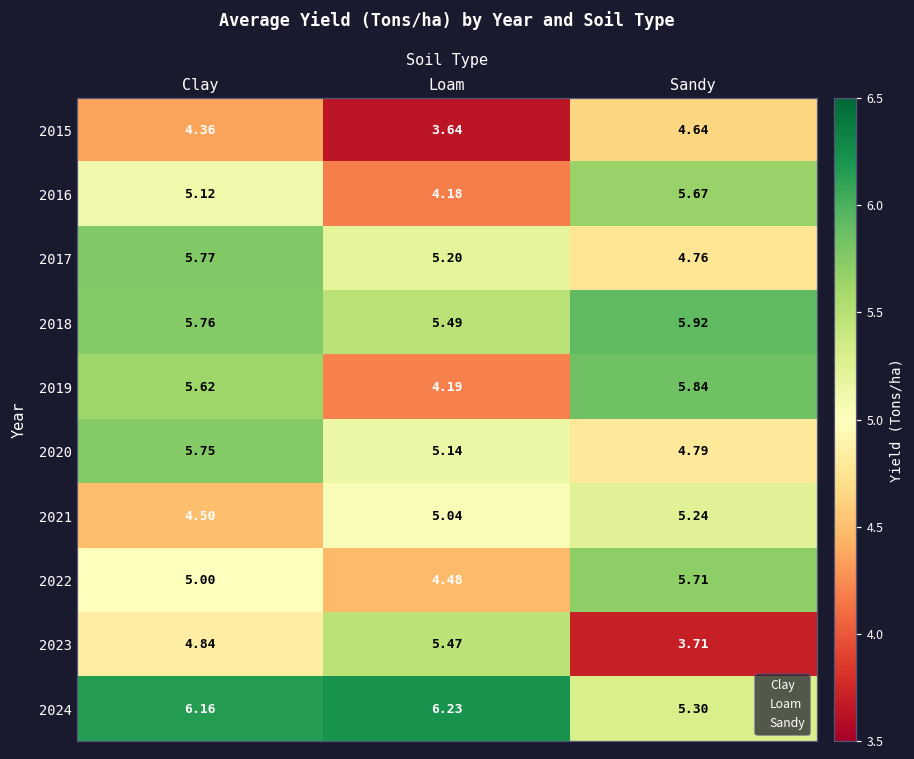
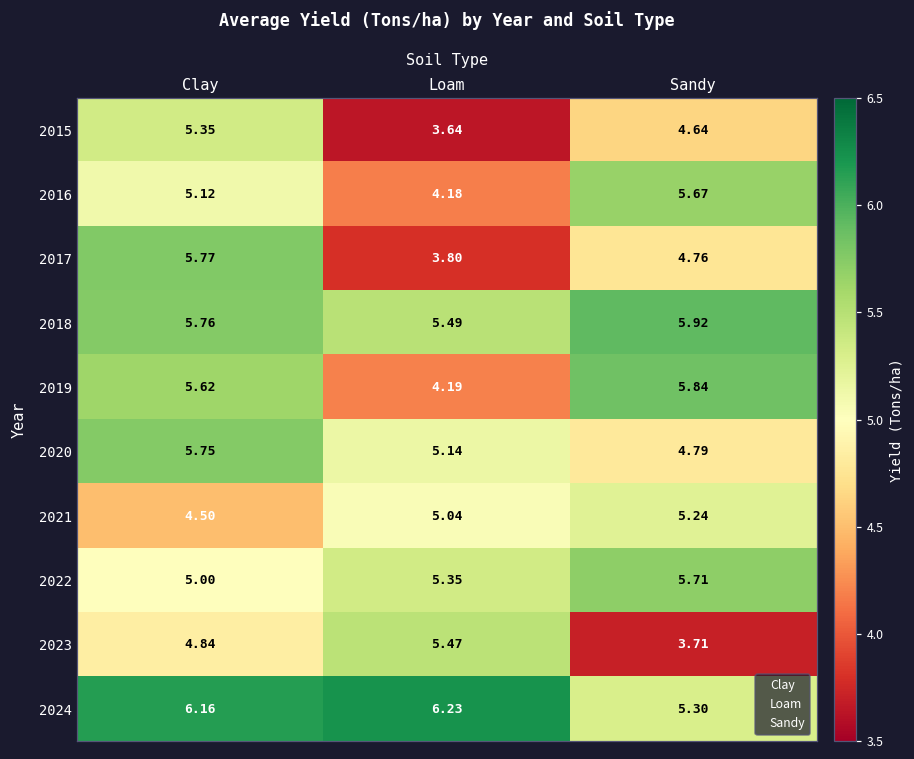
  {
    "2015": {
-     "Clay": 4.36,
+     "Clay": 5.35,
      "Loam": 3.64,
      "Sandy": 4.64
    },
    "2016": {
      "Clay": 5.12,
      "Loam": 4.18,
      "Sandy": 5.67
    },
    "2017": {
      "Clay": 5.77,
-     "Loam": 5.20,
+     "Loam": 3.80,
      "Sandy": 4.76
    },
    "2018": {
      "Clay": 5.76,
      "Loam": 5.49,
      "Sandy": 5.92
    },
    "2019": {
      "Clay": 5.62,
      "Loam": 4.19,
      "Sandy": 5.84
    },
    "2020": {
      "Clay": 5.75,
      "Loam": 5.14,
      "Sandy": 4.79
    },
    "2021": {
      "Clay": 4.50,
      "Loam": 5.04,
      "Sandy": 5.24
    },
    "2022": {
      "Clay": 5.00,
-     "Loam": 4.48,
+     "Loam": 5.35,
      "Sandy": 5.71
    },
    "2023": {
      "Clay": 4.84,
      "Loam": 5.47,
      "Sandy": 3.71
    },
    "2024": {
      "Clay": 6.16,
      "Loam": 6.23,
      "Sandy": 5.30
    }
  }
